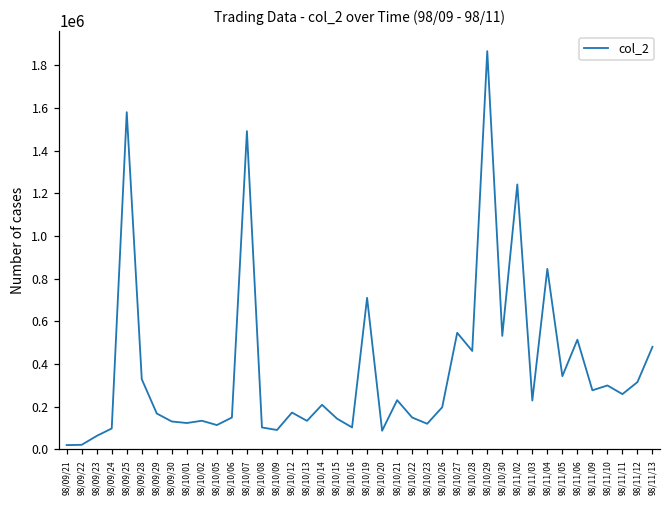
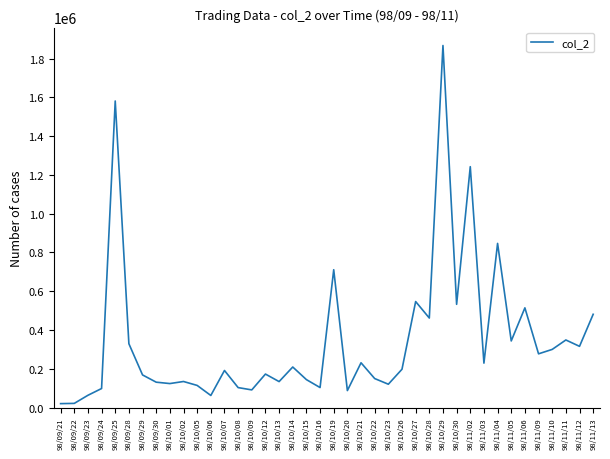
  {
    "98/09/21": 20000,
    "98/09/22": 20000,
    "98/09/23": 60000,
    "98/09/24": 100000,
    "98/09/25": 1580000,
    "98/09/28": 330000,
    "98/09/29": 170000,
    "98/09/30": 130000,
    "98/10/01": 120000,
    "98/10/02": 130000,
    "98/10/05": 110000,
-   "98/10/06": 150000,
-   "98/10/07": 1490000,
+   "98/10/06": 60000,
+   "98/10/07": 190000,
    "98/10/08": 100000,
    "98/10/09": 90000,
    "98/10/12": 170000,
    "98/10/13": 130000,
    "98/10/14": 210000,
    "98/10/15": 140000,
    "98/10/16": 100000,
    "98/10/19": 710000,
    "98/10/20": 90000,
    "98/10/21": 230000,
    "98/10/22": 150000,
    "98/10/23": 120000,
    "98/10/26": 200000,
    "98/10/27": 550000,
    "98/10/28": 460000,
    "98/10/29": 1870000,
    "98/10/30": 530000,
    "98/11/02": 1240000,
    "98/11/03": 230000,
    "98/11/04": 850000,
    "98/11/05": 340000,
    "98/11/06": 510000,
    "98/11/09": 280000,
    "98/11/10": 300000,
-   "98/11/11": 260000,
+   "98/11/11": 350000,
    "98/11/12": 320000,
    "98/11/13": 480000
  }
